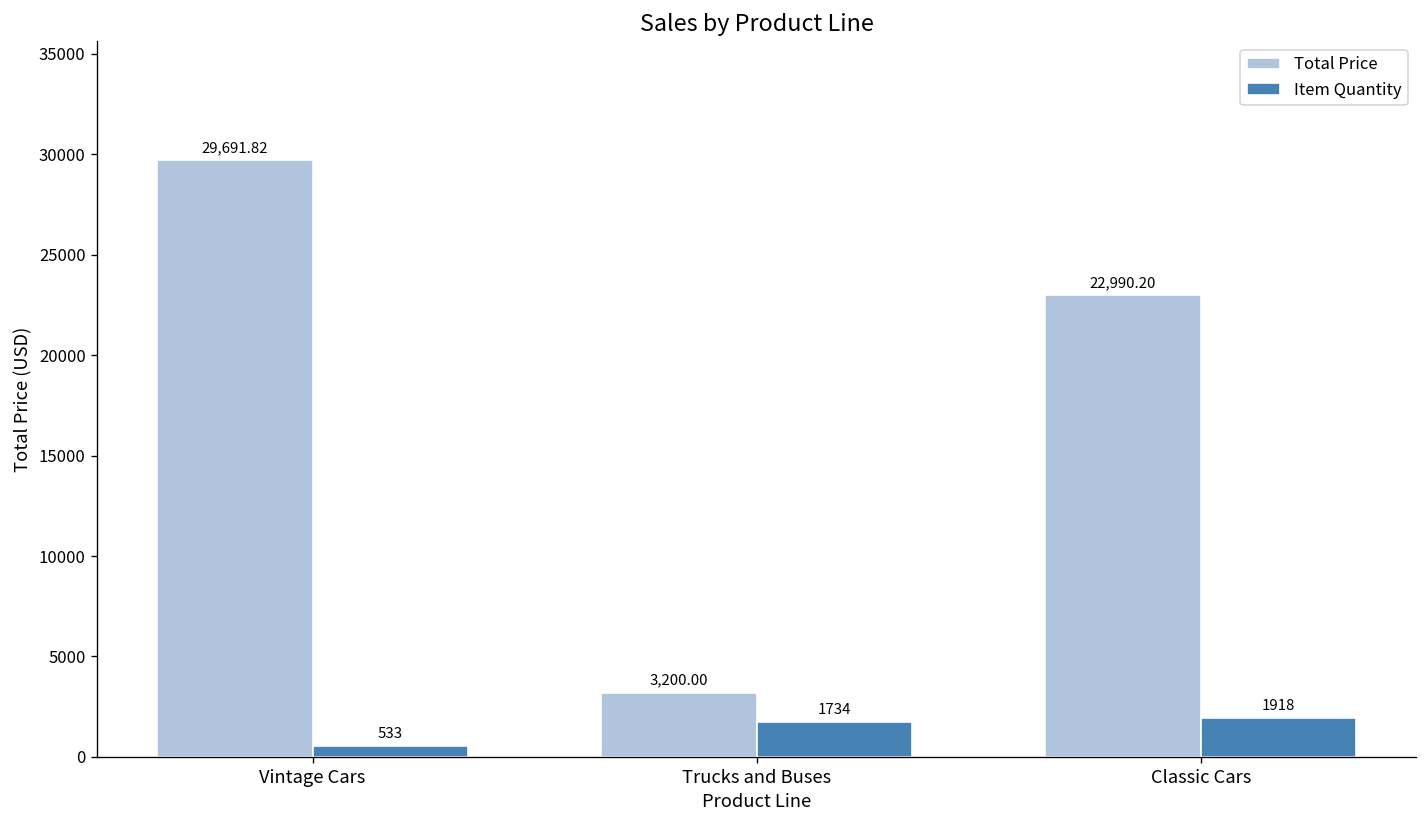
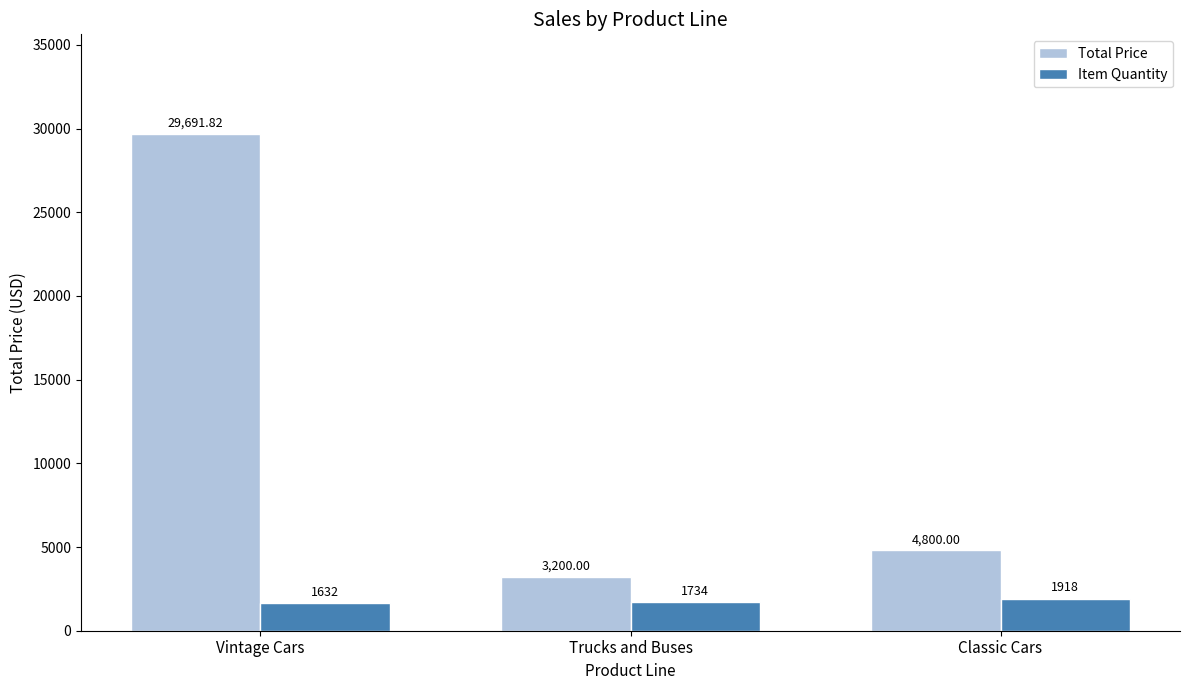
  {
    "Total Price": {
      "Vintage Cars": "29,691.82",
      "Trucks and Buses": "3,200.00",
-     "Classic Cars": "22,990.20"
+     "Classic Cars": "4,800.00"
    },
    "Item Quantity": {
-     "Vintage Cars": "533",
+     "Vintage Cars": "1632",
      "Trucks and Buses": "1734",
      "Classic Cars": "1918"
    }
  }
